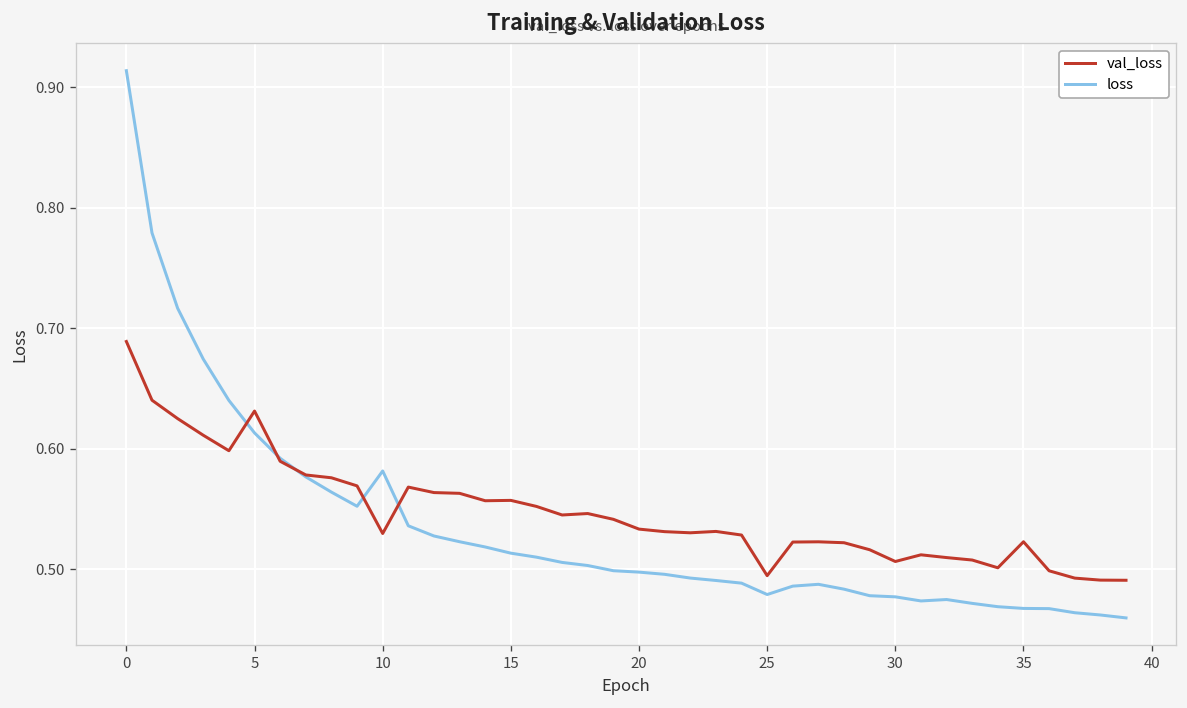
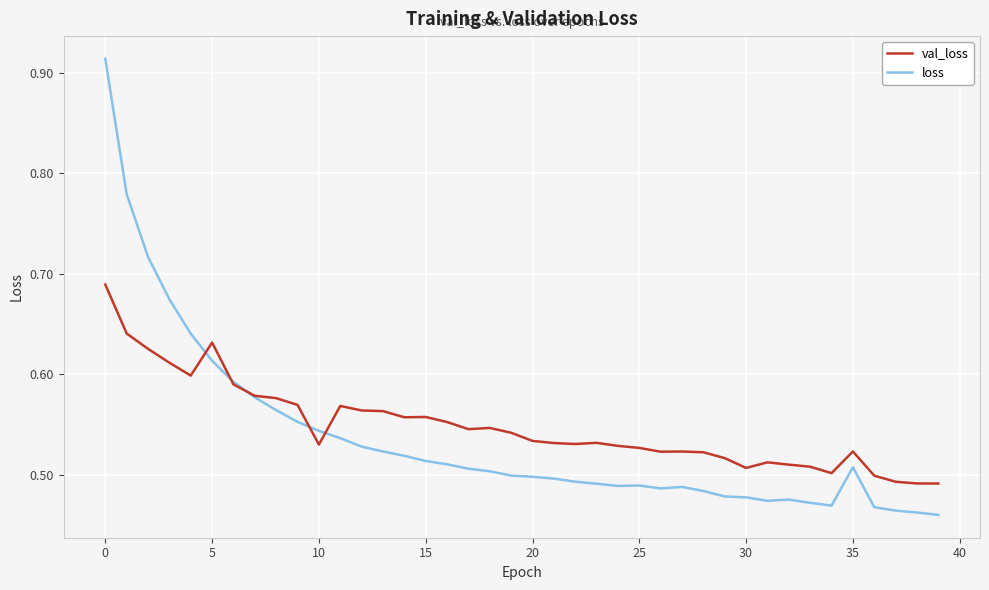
  {
    "val_loss": {
      "0": 0.689,
      "5": 0.631,
      "10": 0.530,
      "15": 0.557,
      "20": 0.533,
-     "25": 0.495,
+     "25": 0.527,
      "30": 0.507,
      "35": 0.523
    },
    "loss": {
      "0": 0.914,
      "5": 0.613,
-     "10": 0.582,
+     "10": 0.544,
      "15": 0.514,
      "20": 0.498,
-     "25": 0.479,
+     "25": 0.489,
      "30": 0.477,
-     "35": 0.468
+     "35": 0.507
    }
  }
